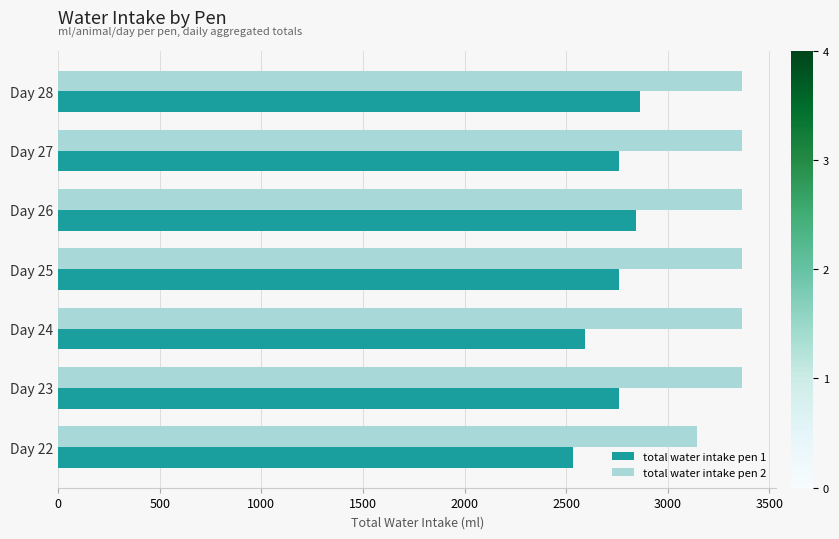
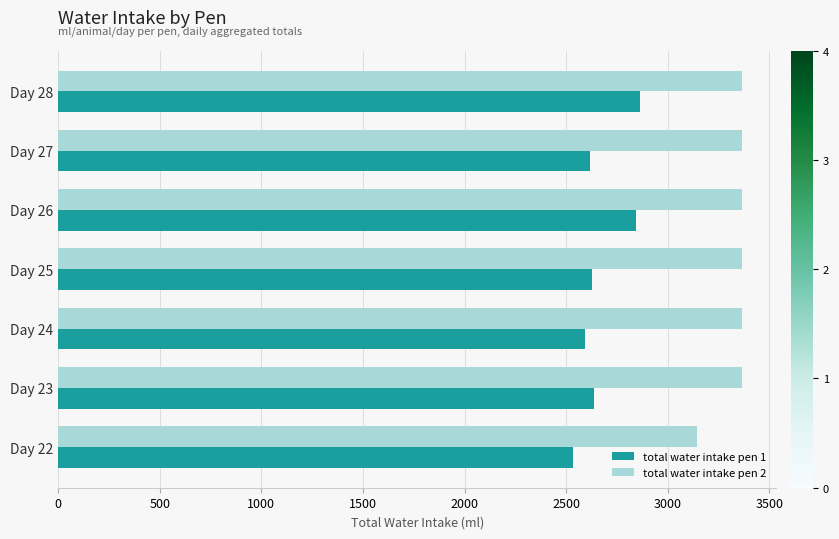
  {
    "total water intake pen 1": {
      "Day 28": 2860,
-     "Day 27": 2760,
+     "Day 27": 2620,
      "Day 26": 2840,
-     "Day 25": 2760,
+     "Day 25": 2630,
      "Day 24": 2590,
-     "Day 23": 2760,
+     "Day 23": 2640,
      "Day 22": 2530
    },
    "total water intake pen 2": {
      "Day 28": 3370,
      "Day 27": 3370,
      "Day 26": 3370,
      "Day 25": 3370,
      "Day 24": 3370,
      "Day 23": 3370,
      "Day 22": 3140
    }
  }
